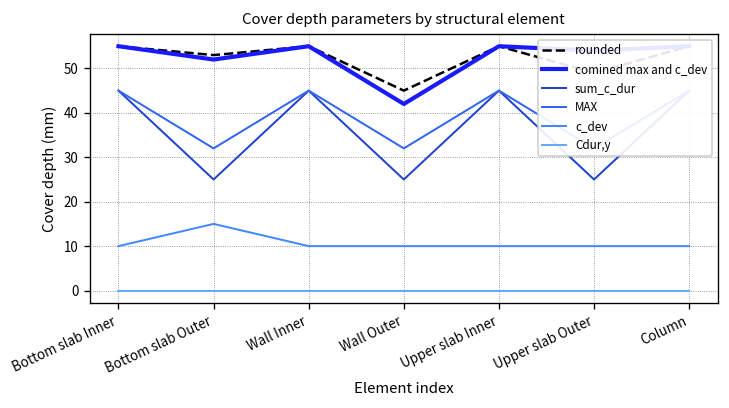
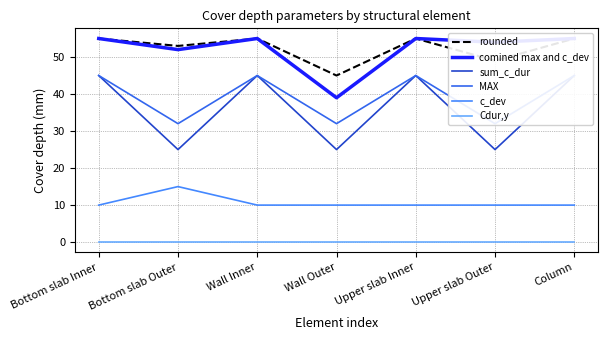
  {
    "rounded": {
      "Bottom slab Outer": 53,
      "Wall Outer": 45
    },
    "comined max and c_dev": {
      "Bottom slab Outer": 52,
-     "Wall Outer": 42
+     "Wall Outer": 39
    }
  }
